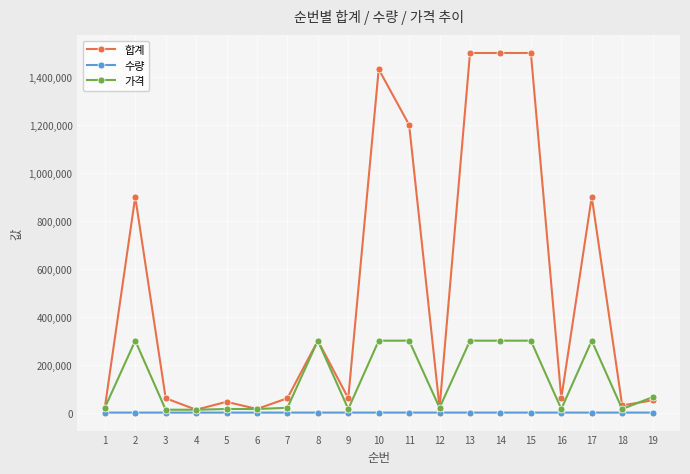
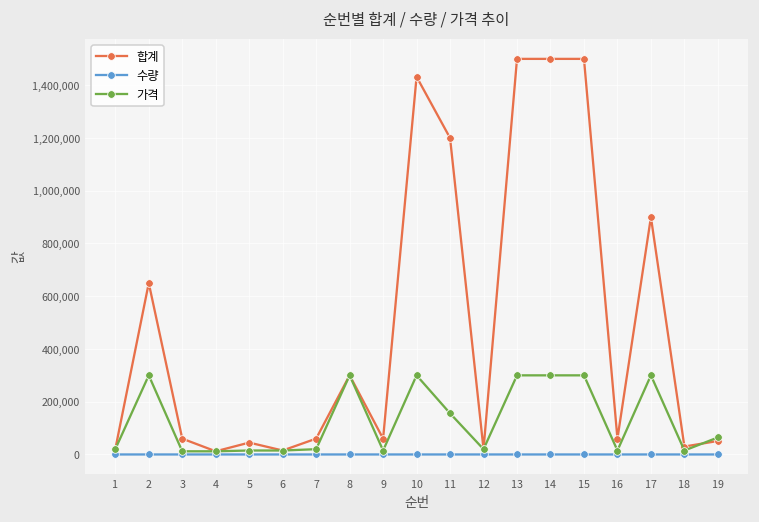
  {
    "합계": {
-     "2": "900,000",
+     "2": "650,000",
      "3": "60,000",
      "5": "50,000",
      "7": "60,000",
      "9": "60,000",
      "10": "1,430,000",
      "11": "1,200,000",
      "13": "1,500,000",
      "14": "1,500,000",
      "15": "1,500,000",
      "16": "60,000",
      "17": "900,000",
      "18": "30,000",
      "19": "50,000"
    },
    "수량": {
      "1": "0",
      "2": "0",
      "3": "0",
      "4": "0",
      "5": "0",
      "6": "0",
      "7": "0",
      "8": "0",
      "9": "0",
      "10": "0",
      "11": "0",
      "12": "0",
      "13": "0",
      "14": "0",
      "15": "0",
      "16": "0",
      "17": "0",
      "18": "0",
      "19": "0"
    },
    "가격": {
      "2": "300,000",
      "3": "10,000",
      "5": "20,000",
      "7": "20,000",
      "9": "20,000",
      "10": "300,000",
-     "11": "300,000",
+     "11": "160,000",
      "13": "300,000",
      "14": "300,000",
      "15": "300,000",
      "16": "20,000",
      "17": "300,000",
      "18": "20,000",
      "19": "60,000"
    }
  }
